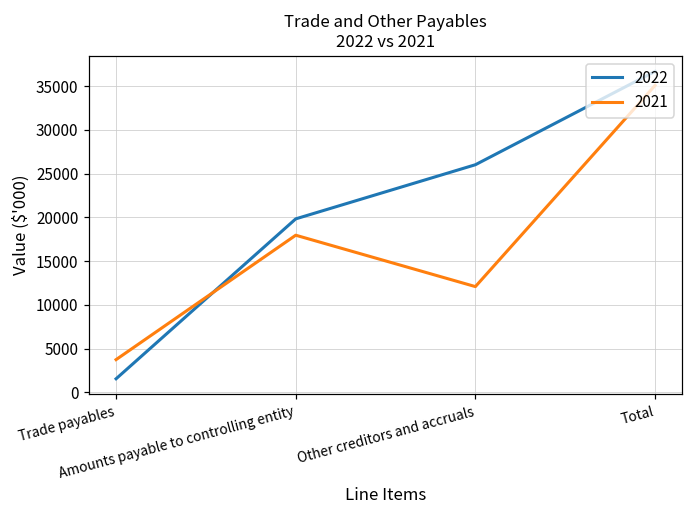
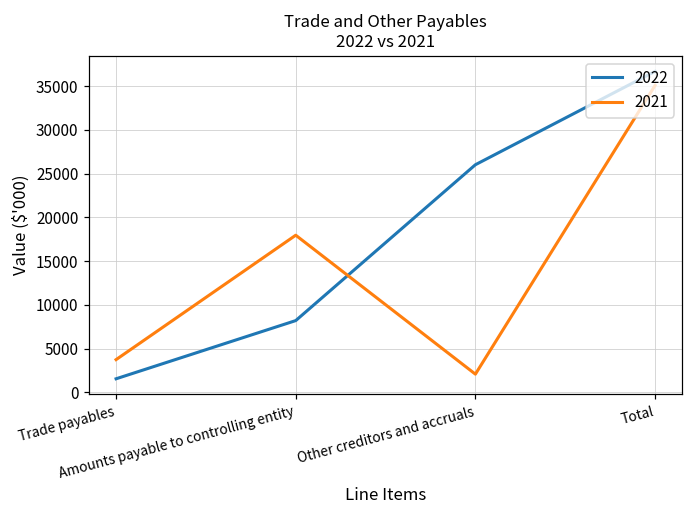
  {
    "2022": {
      "Trade payables": 2000,
-     "Amounts payable to controlling entity": 20000,
+     "Amounts payable to controlling entity": 8000,
      "Other creditors and accruals": 26000
    },
    "2021": {
      "Trade payables": 4000,
      "Amounts payable to controlling entity": 18000,
-     "Other creditors and accruals": 12000
+     "Other creditors and accruals": 2000
    }
  }
